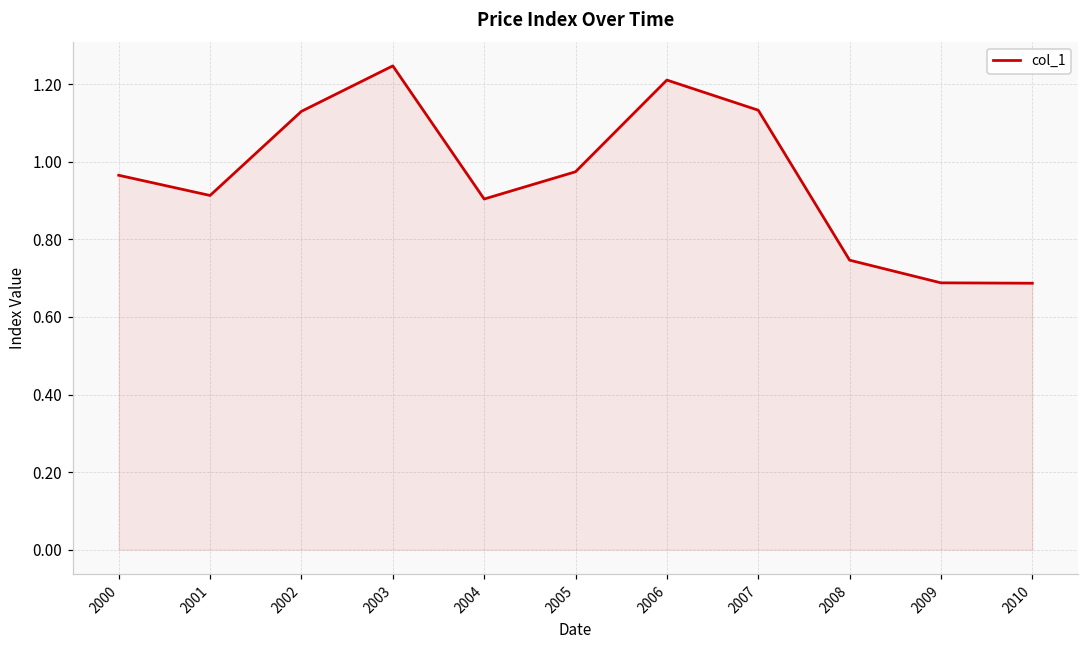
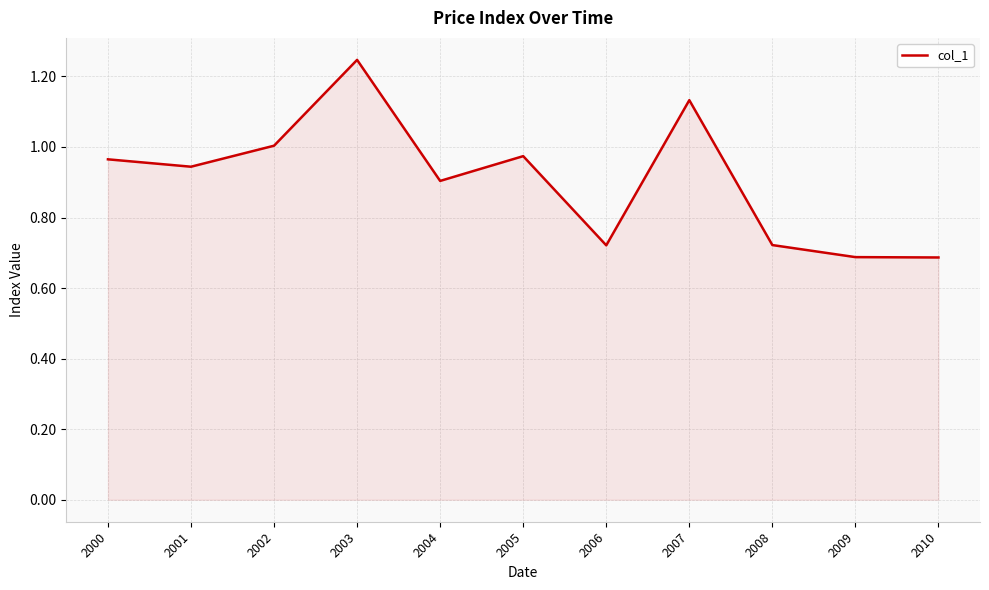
  {
    "2000": 0.97,
-   "2001": 0.91,
-   "2002": 1.13,
+   "2001": 0.94,
+   "2002": 1.00,
    "2003": 1.25,
    "2004": 0.90,
    "2005": 0.97,
-   "2006": 1.21,
+   "2006": 0.72,
    "2007": 1.13,
-   "2008": 0.75,
+   "2008": 0.72,
    "2009": 0.69,
    "2010": 0.69
  }
